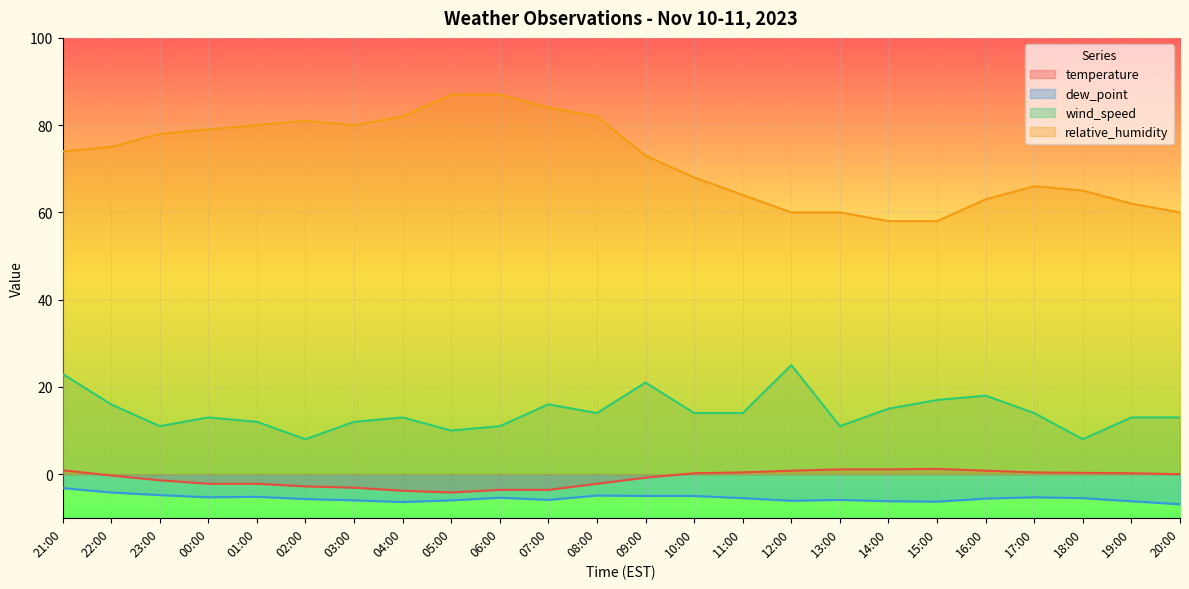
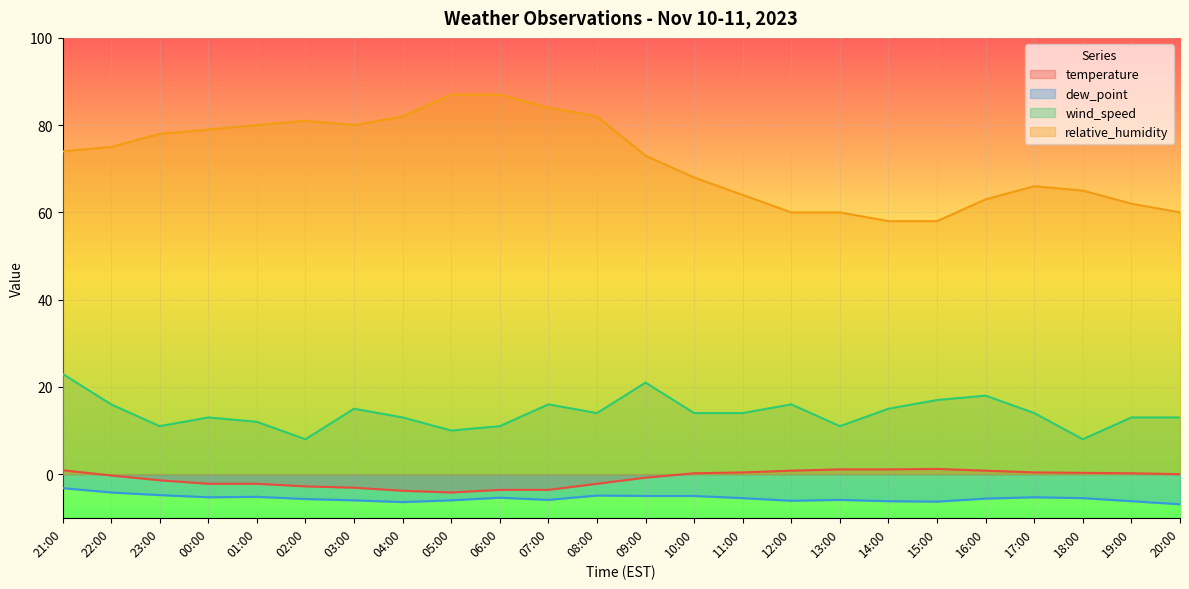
  {
    "wind_speed": {
      "21:00": 23,
      "22:00": 16,
      "23:00": 11,
      "00:00": 13,
      "01:00": 12,
      "02:00": 8,
-     "03:00": 12,
+     "03:00": 15,
      "04:00": 13,
      "05:00": 10,
      "06:00": 11,
      "07:00": 16,
      "08:00": 14,
      "09:00": 21,
      "10:00": 14,
      "11:00": 14,
-     "12:00": 25,
+     "12:00": 16,
      "13:00": 11,
      "14:00": 15,
      "15:00": 17,
      "16:00": 18,
      "17:00": 14,
      "18:00": 8,
      "19:00": 13,
      "20:00": 13
    }
  }
